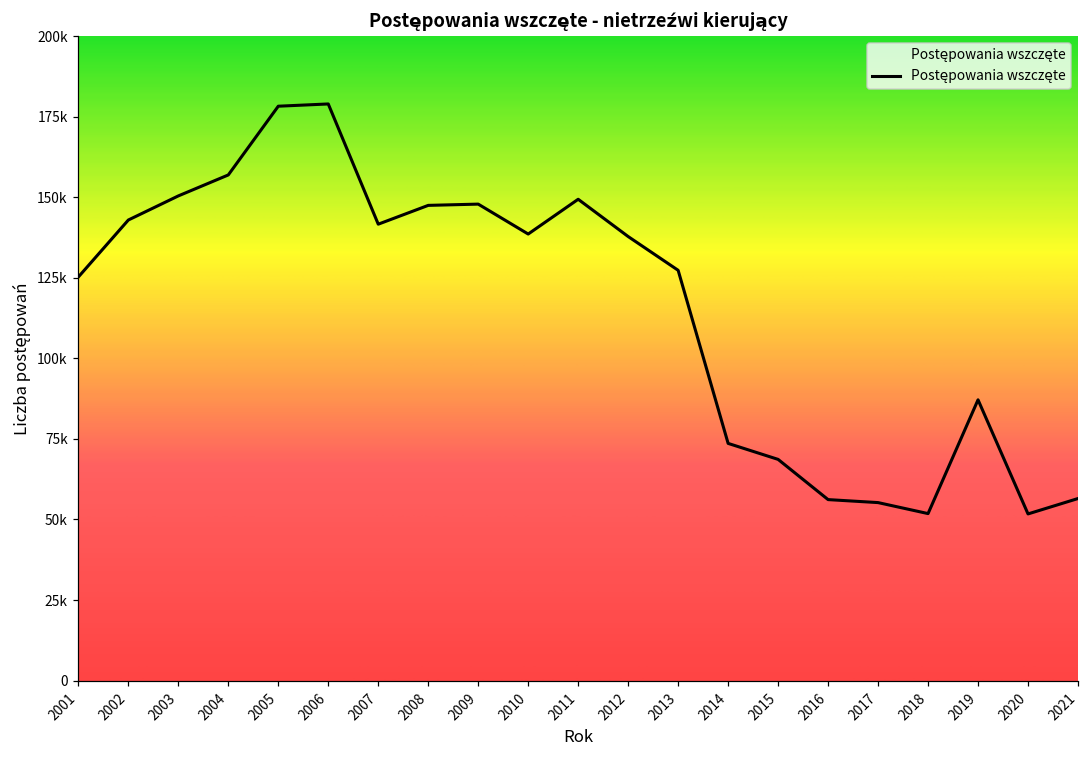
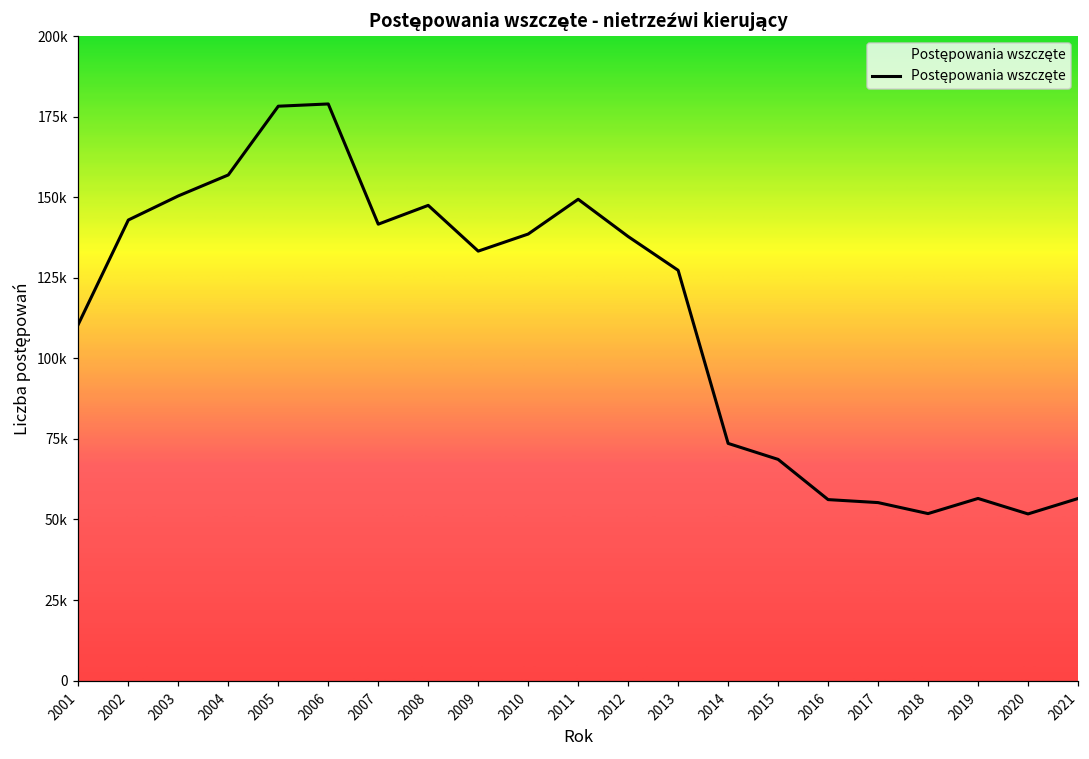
  {
-   "2001": 125000,
+   "2001": 111000,
    "2002": 143000,
    "2003": 150000,
    "2004": 157000,
    "2005": 178000,
    "2006": 179000,
    "2007": 142000,
    "2008": 147000,
-   "2009": 148000,
+   "2009": 133000,
    "2010": 139000,
    "2011": 149000,
    "2012": 138000,
    "2013": 127000,
    "2014": 74000,
    "2015": 69000,
    "2016": 56000,
    "2017": 55000,
    "2018": 52000,
-   "2019": 87000,
+   "2019": 57000,
    "2020": 52000,
    "2021": 57000
  }
